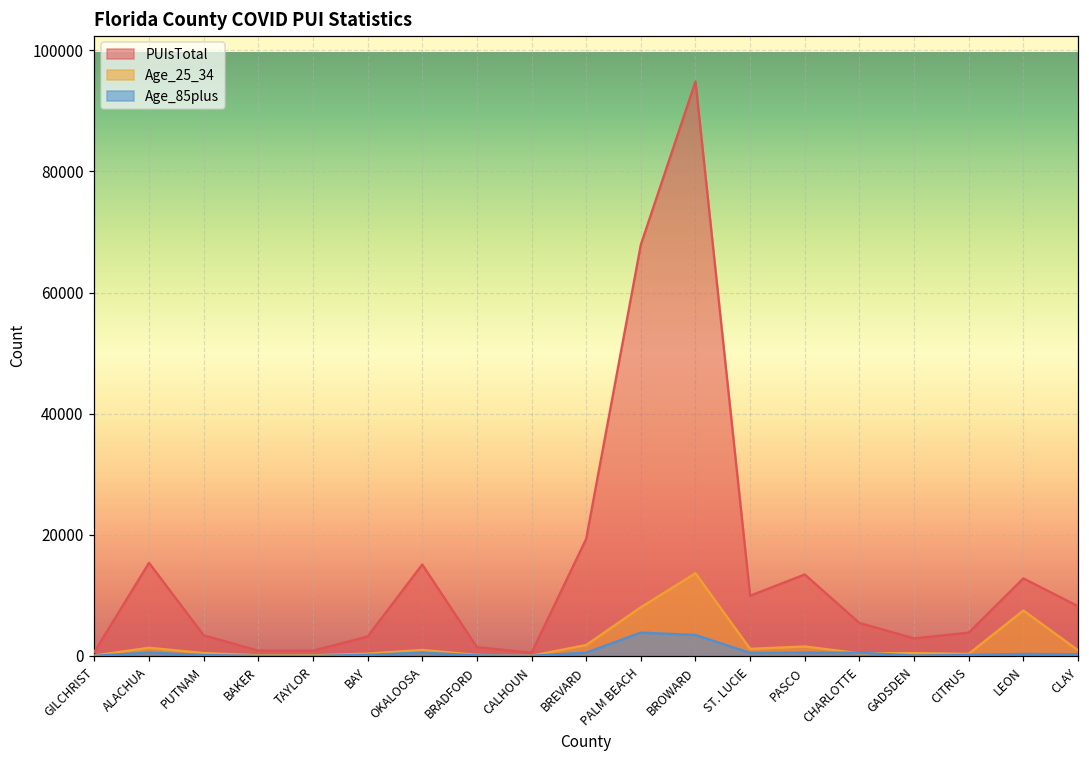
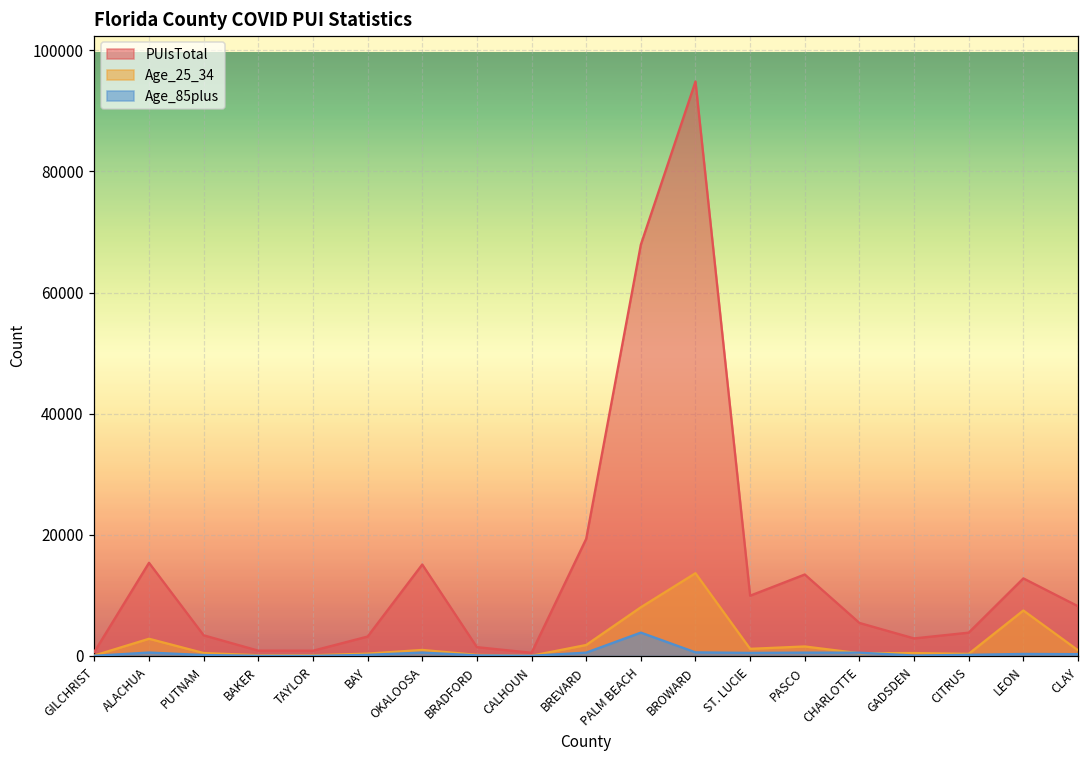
  {
    "PUIsTotal": {
      "GILCHRIST": 1000,
      "ALACHUA": 15000,
      "PUTNAM": 3000,
      "BAKER": 1000,
      "TAYLOR": 1000,
      "BAY": 3000,
      "OKALOOSA": 15000,
      "BRADFORD": 1000,
      "CALHOUN": 1000,
      "BREVARD": 19000,
      "PALM BEACH": 68000,
      "BROWARD": 95000,
      "ST. LUCIE": 10000,
      "PASCO": 13000,
      "CHARLOTTE": 5000,
      "GADSDEN": 3000,
      "CITRUS": 4000,
      "LEON": 13000,
      "CLAY": 8000
    },
    "Age_25_34": {
-     "ALACHUA": 1000,
+     "ALACHUA": 3000,
      "BREVARD": 2000,
      "PALM BEACH": 8000,
      "BROWARD": 14000,
      "ST. LUCIE": 1000,
      "PASCO": 2000,
      "LEON": 8000,
      "CLAY": 1000
    },
    "Age_85plus": {
      "ALACHUA": 1000,
      "BREVARD": 1000,
      "PALM BEACH": 4000,
-     "BROWARD": 3000,
+     "BROWARD": 1000,
      "ST. LUCIE": 1000,
      "PASCO": 1000,
      "LEON": 0,
      "CLAY": 0
    }
  }
